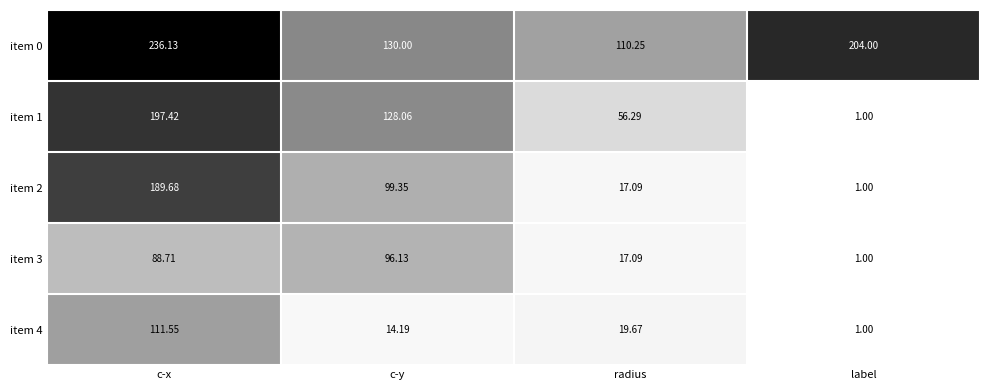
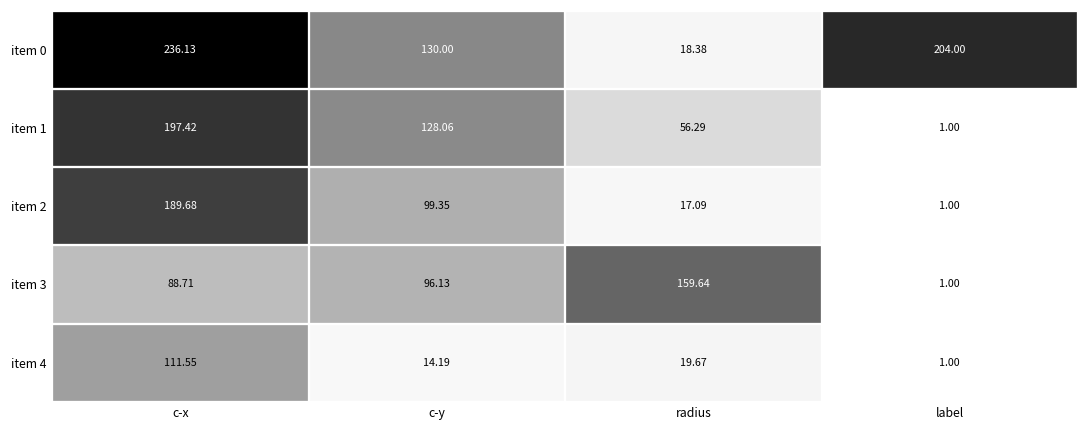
  {
    "item 0": {
      "c-x": 236.13,
      "c-y": 130.00,
-     "radius": 110.25,
+     "radius": 18.38,
      "label": 204.00
    },
    "item 1": {
      "c-x": 197.42,
      "c-y": 128.06,
      "radius": 56.29,
      "label": 1.00
    },
    "item 2": {
      "c-x": 189.68,
      "c-y": 99.35,
      "radius": 17.09,
      "label": 1.00
    },
    "item 3": {
      "c-x": 88.71,
      "c-y": 96.13,
-     "radius": 17.09,
+     "radius": 159.64,
      "label": 1.00
    },
    "item 4": {
      "c-x": 111.55,
      "c-y": 14.19,
      "radius": 19.67,
      "label": 1.00
    }
  }
